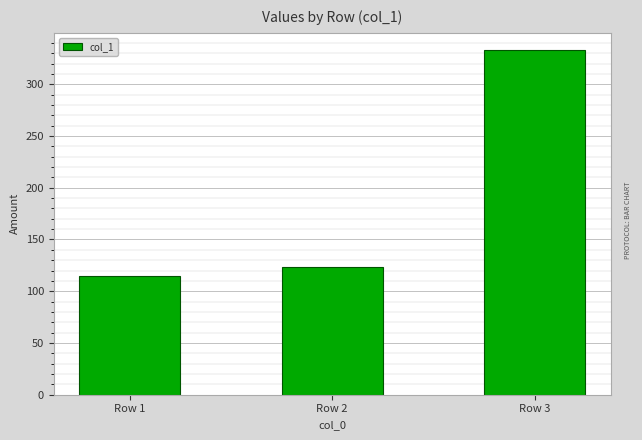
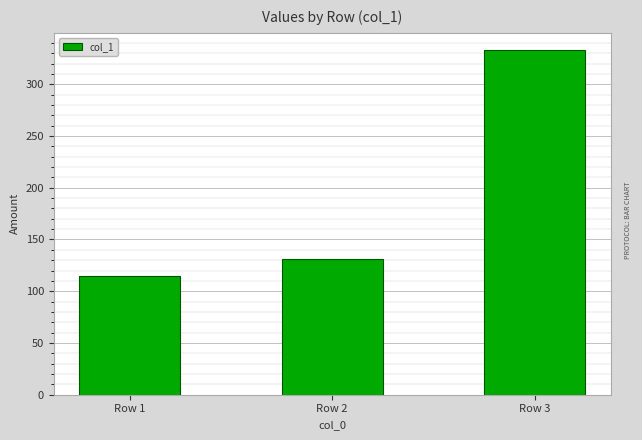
  {
    "Row 1": 115,
-   "Row 2": 123,
+   "Row 2": 131,
    "Row 3": 333
  }
